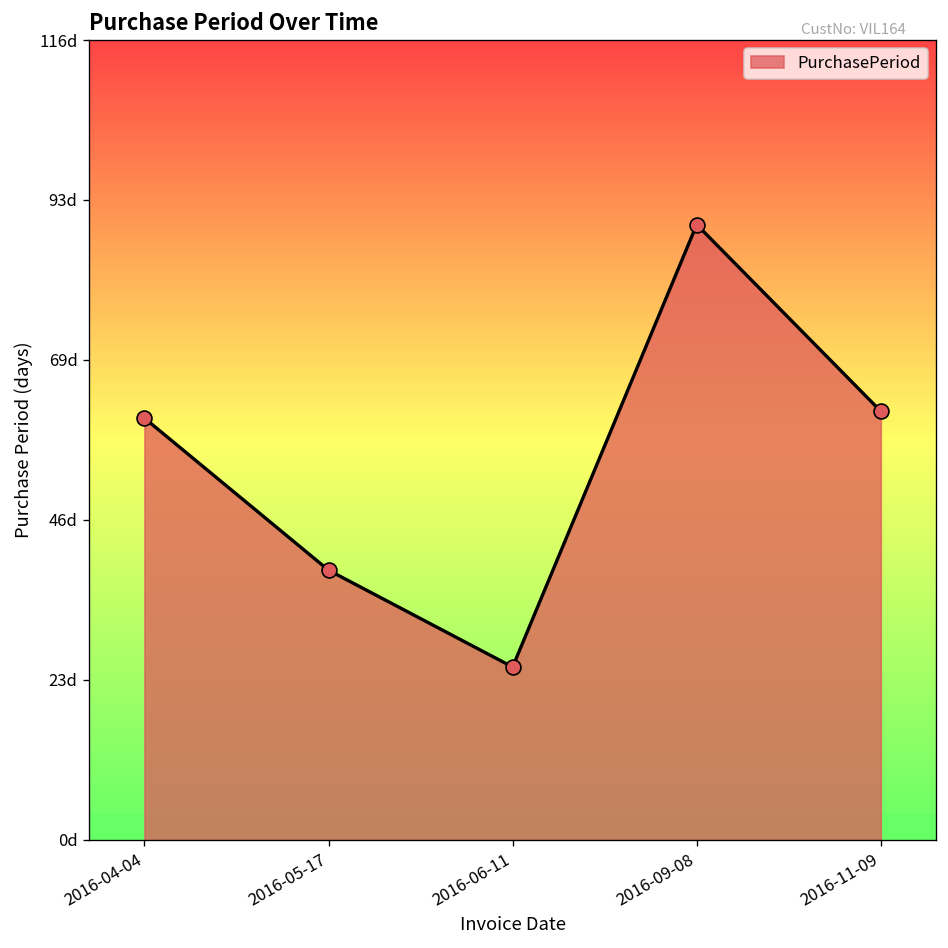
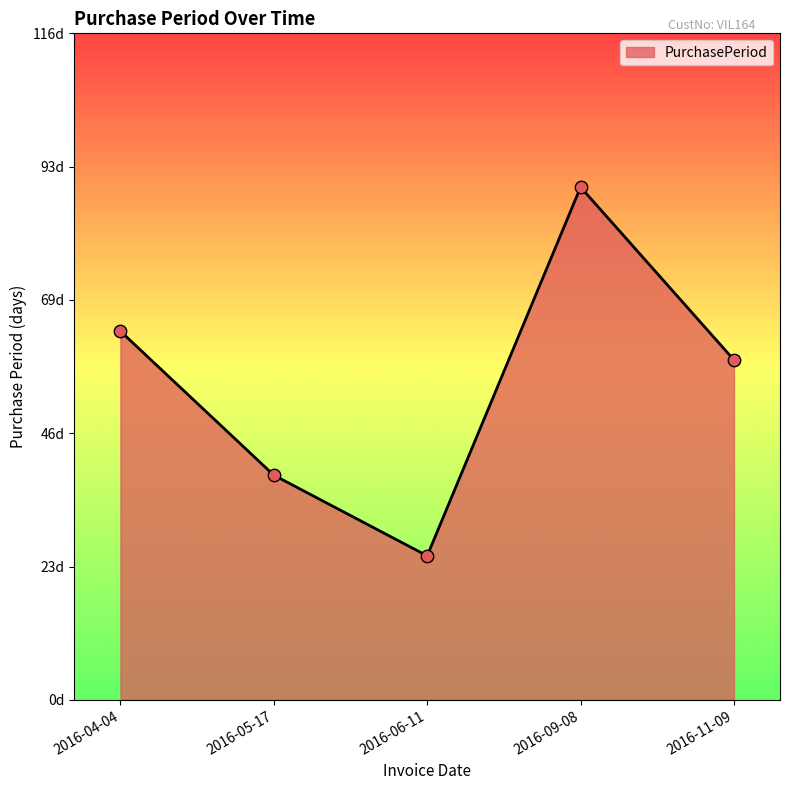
  {
-   "2016-04-04": "61d",
+   "2016-04-04": "64d",
    "2016-05-17": "39d",
    "2016-06-11": "25d",
    "2016-09-08": "89d",
-   "2016-11-09": "62d"
+   "2016-11-09": "59d"
  }
